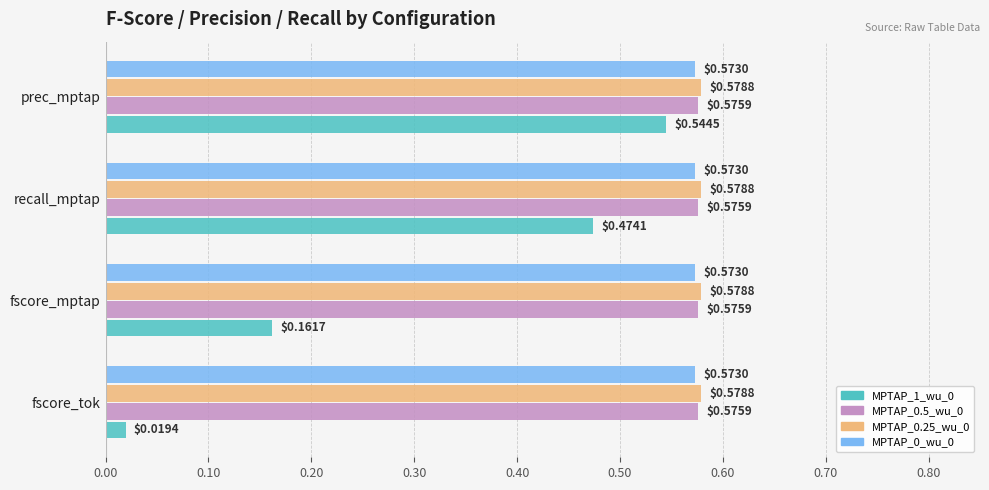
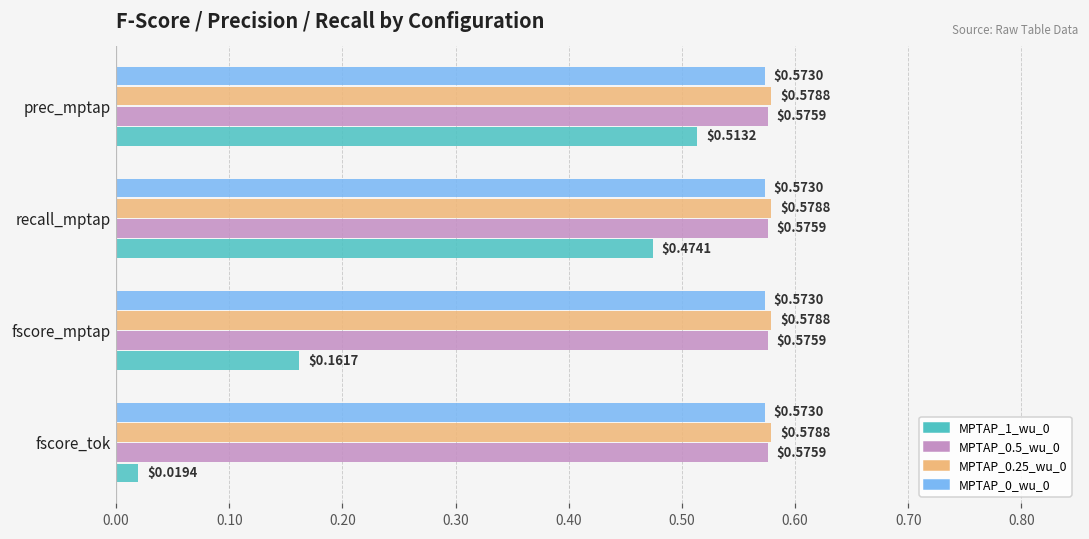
  {
    "MPTAP_1_wu_0": {
-     "prec_mptap": "$0.5445",
+     "prec_mptap": "$0.5132",
      "recall_mptap": "$0.4741",
      "fscore_mptap": "$0.1617",
      "fscore_tok": "$0.0194"
    },
    "MPTAP_0.5_wu_0": {
      "prec_mptap": "$0.5759",
      "recall_mptap": "$0.5759",
      "fscore_mptap": "$0.5759",
      "fscore_tok": "$0.5759"
    },
    "MPTAP_0.25_wu_0": {
      "prec_mptap": "$0.5788",
      "recall_mptap": "$0.5788",
      "fscore_mptap": "$0.5788",
      "fscore_tok": "$0.5788"
    },
    "MPTAP_0_wu_0": {
      "prec_mptap": "$0.5730",
      "recall_mptap": "$0.5730",
      "fscore_mptap": "$0.5730",
      "fscore_tok": "$0.5730"
    }
  }
